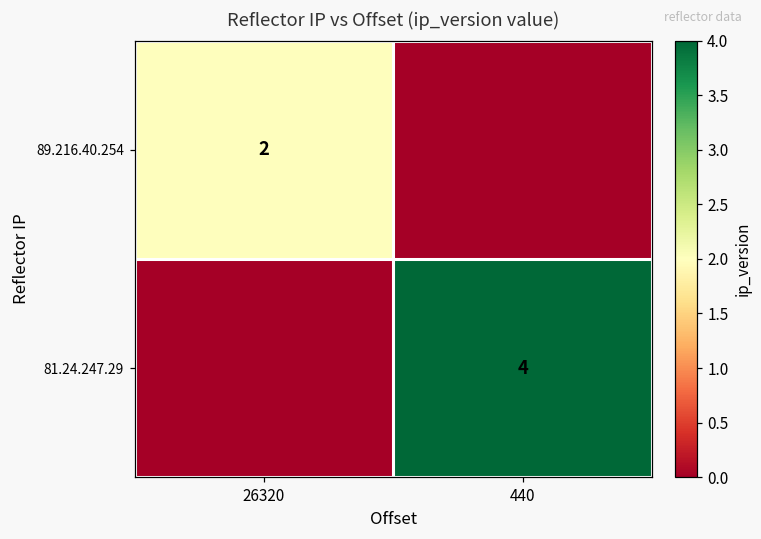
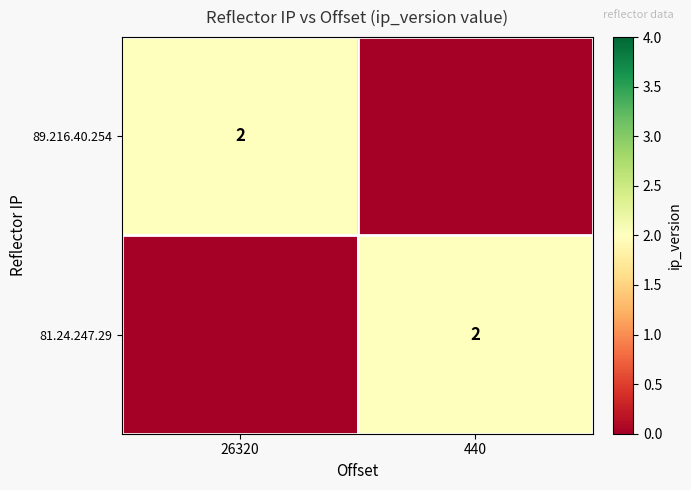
  {
    "89.216.40.254": {
      "26320": 2
    },
    "81.24.247.29": {
-     "440": 4
+     "440": 2
    }
  }
